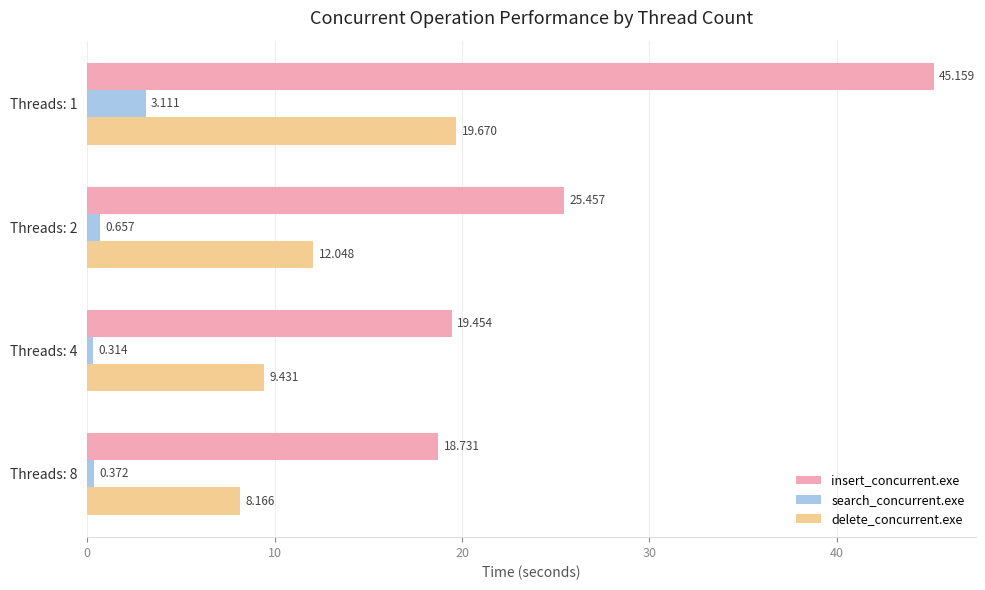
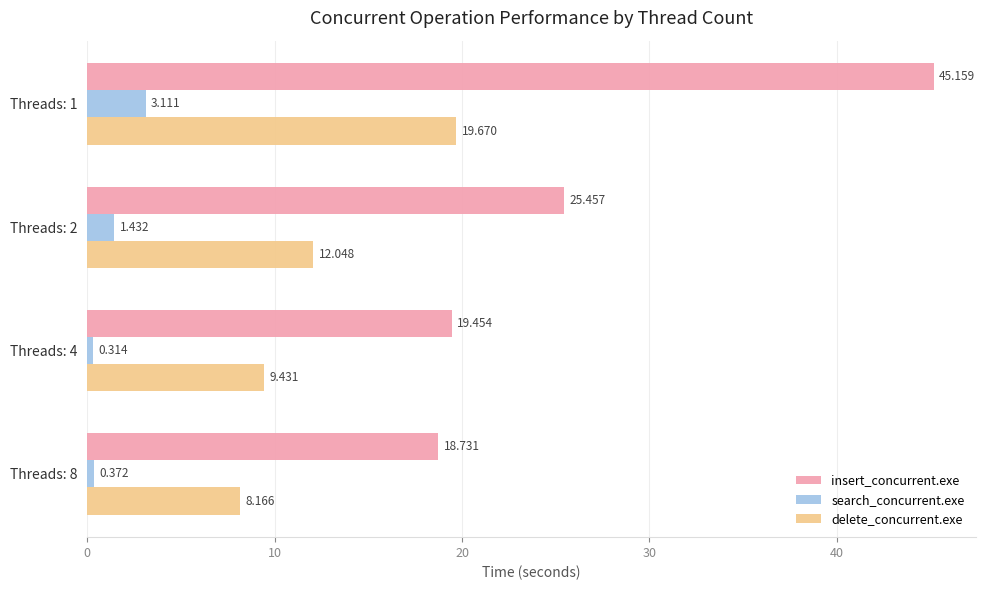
  {
    "search_concurrent.exe": {
      "Threads: 1": 3.111,
-     "Threads: 2": 0.657,
+     "Threads: 2": 1.432,
      "Threads: 4": 0.314,
      "Threads: 8": 0.372
    }
  }
